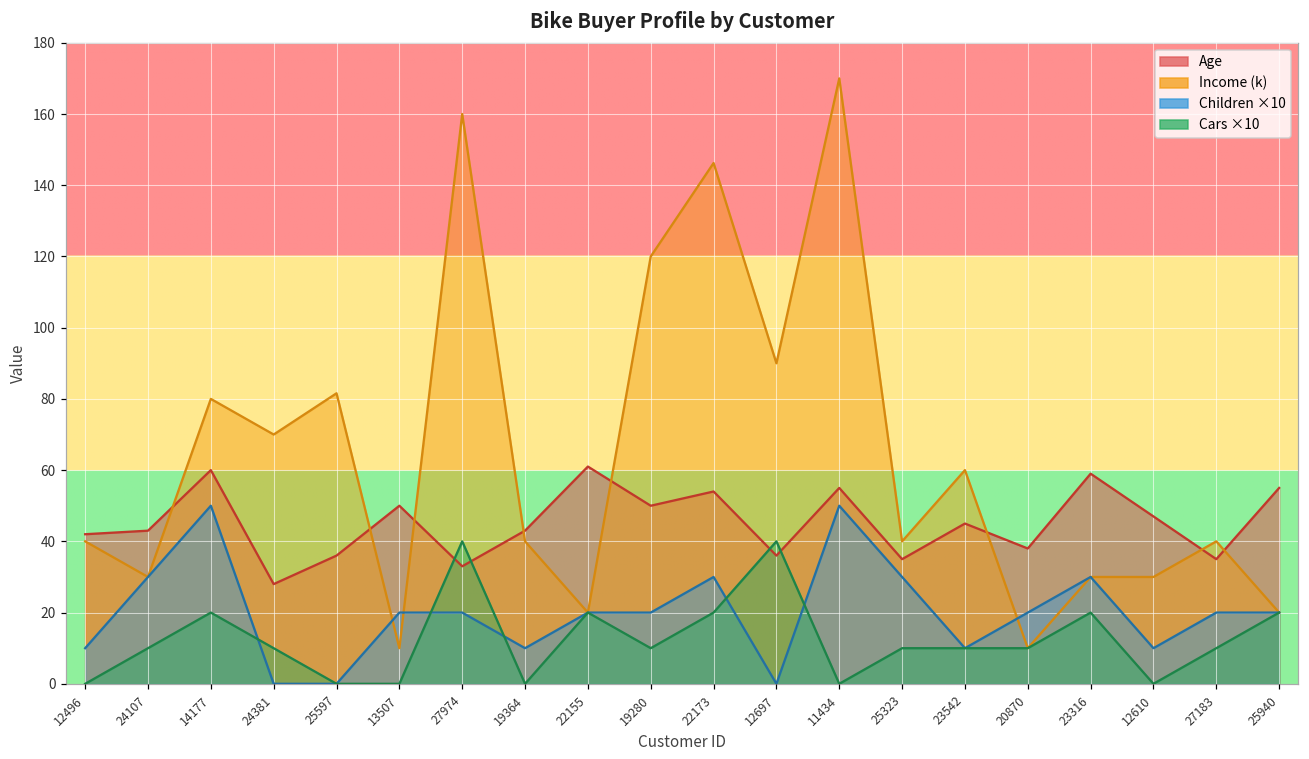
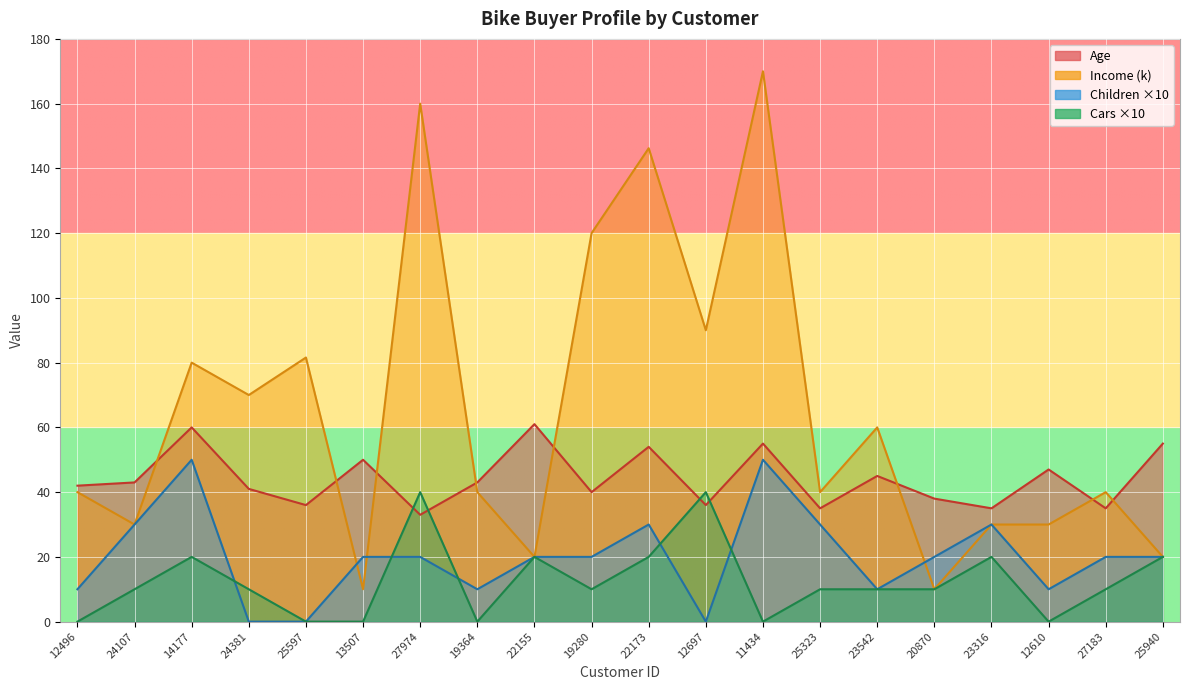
  {
    "Age": {
      "12496": 42,
      "24107": 43,
      "14177": 60,
-     "24381": 28,
+     "24381": 41,
      "25597": 36,
      "13507": 50,
      "27974": 33,
      "19364": 43,
      "22155": 61,
-     "19280": 50,
+     "19280": 40,
      "22173": 54,
      "12697": 36,
      "11434": 55,
      "25323": 35,
      "23542": 45,
      "20870": 38,
-     "23316": 59,
+     "23316": 35,
      "12610": 47,
      "27183": 35,
      "25940": 55
    },
    "Income (k)": {
      "12496": 40,
      "14177": 80,
      "24381": 70,
      "25597": 82,
      "13507": 10,
      "27974": 160,
      "19364": 40,
      "19280": 120,
      "22173": 146,
      "12697": 90,
      "11434": 170,
      "25323": 40,
      "23542": 60,
      "12610": 30,
      "27183": 40
    },
    "Children ×10": {
      "12496": 10,
      "14177": 50,
      "24381": 0,
      "13507": 20,
      "27974": 20,
      "19364": 10,
      "19280": 20,
      "22173": 30,
      "12697": 0,
      "11434": 50,
      "25323": 30,
      "20870": 20,
      "12610": 10,
      "27183": 20
    },
    "Cars ×10": {
      "12496": 0,
      "24107": 10,
      "14177": 20,
      "24381": 10,
      "13507": 0,
      "27974": 40,
      "19364": 0,
      "19280": 10,
      "22173": 20,
      "12697": 40,
      "11434": 0,
      "25323": 10,
      "23316": 20,
      "12610": 0,
      "27183": 10
    }
  }
